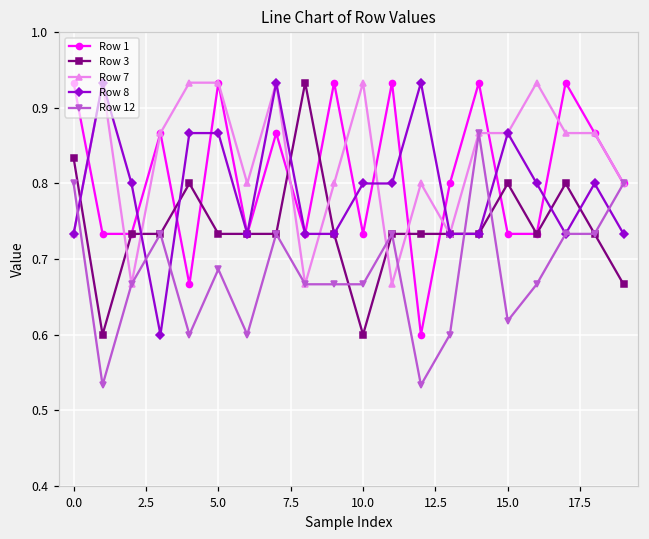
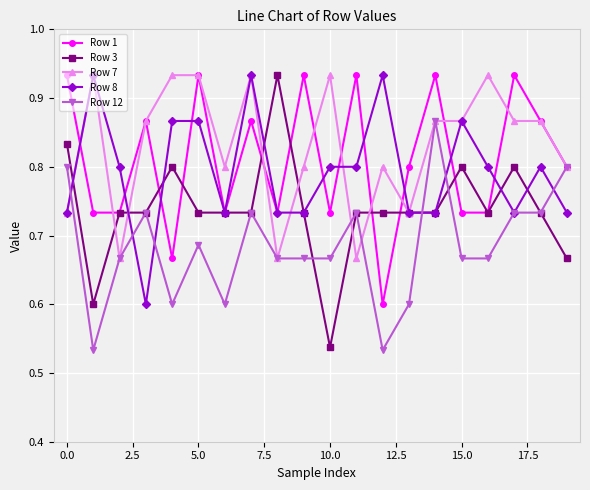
  {
    "Row 1": {
      "10.0": 0.73,
      "15.0": 0.73
    },
    "Row 3": {
      "0.0": 0.83,
      "5.0": 0.73,
-     "10.0": 0.60,
+     "10.0": 0.54,
      "15.0": 0.80
    },
    "Row 7": {
      "10.0": 0.93
    },
    "Row 8": {
      "5.0": 0.87,
      "10.0": 0.80
    },
    "Row 12": {
      "0.0": 0.80,
      "5.0": 0.69,
      "10.0": 0.67,
-     "15.0": 0.62
+     "15.0": 0.67
    }
  }
